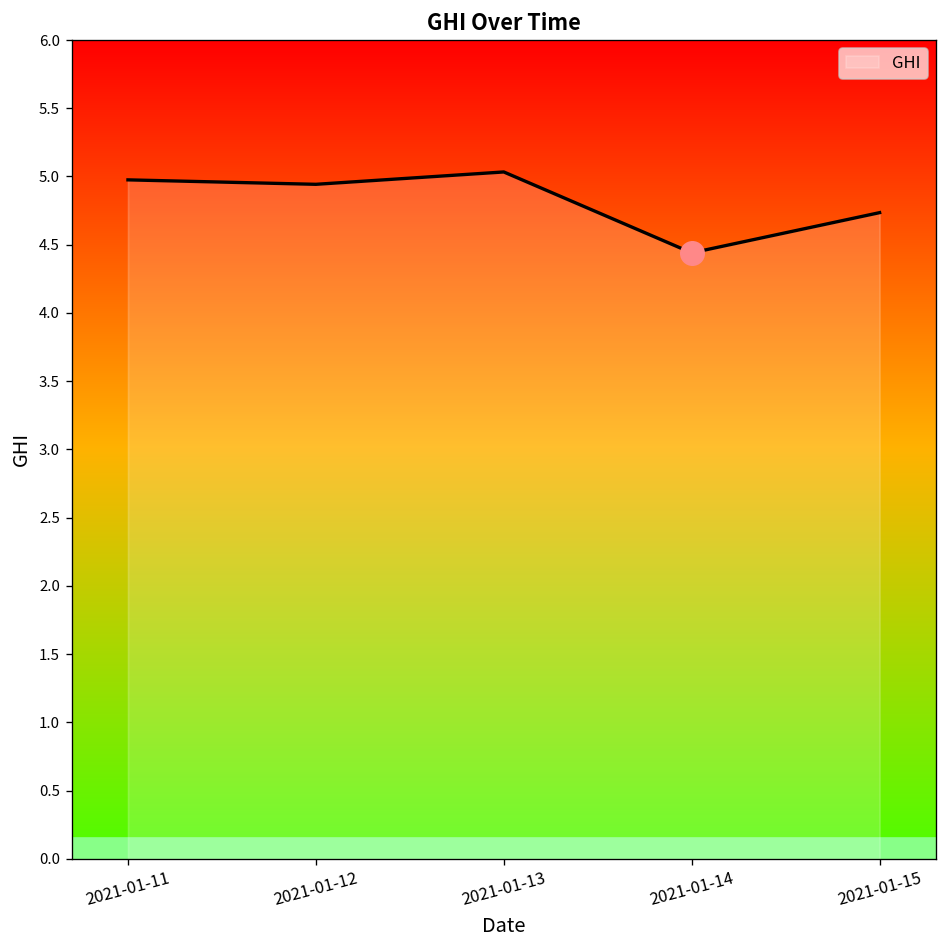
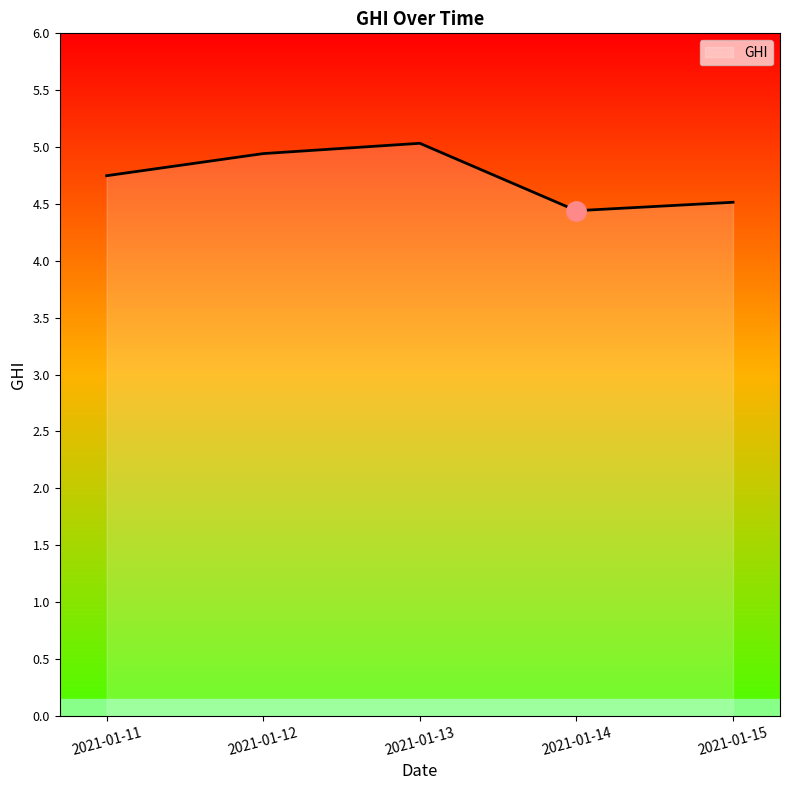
  {
    "GHI": {
-     "2021-01-11": 4.98,
+     "2021-01-11": 4.75,
      "2021-01-12": 4.94,
      "2021-01-13": 5.03,
-     "2021-01-15": 4.74
+     "2021-01-15": 4.51
    }
  }
